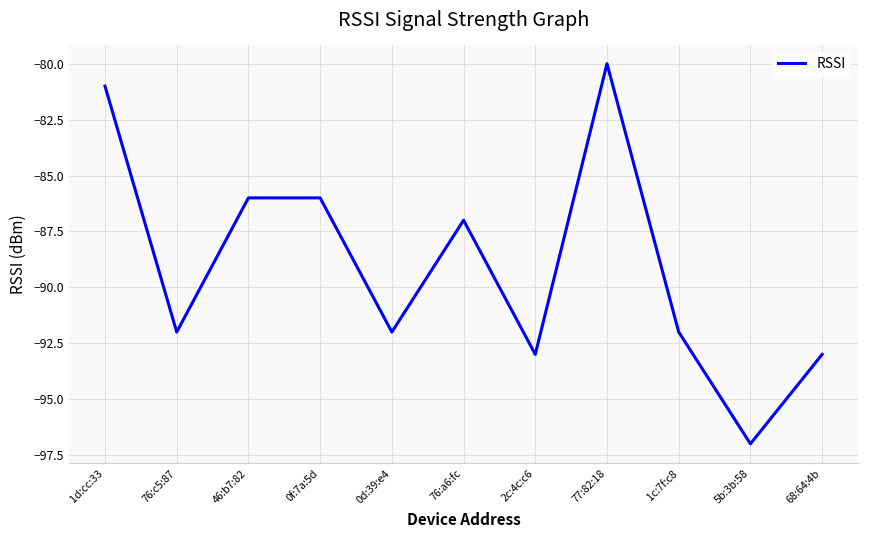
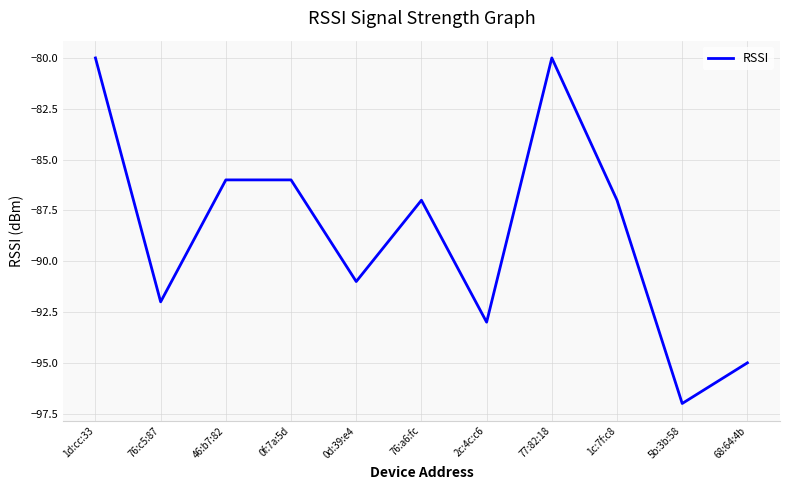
  {
-   "1d:cc:33": -81,
+   "1d:cc:33": -80,
    "76:c5:87": -92,
    "46:b7:82": -86,
    "0f:7a:5d": -86,
-   "0d:39:e4": -92,
+   "0d:39:e4": -91,
    "76:a6:fc": -87,
    "2c:4c:c6": -93,
    "77:82:18": -80,
-   "1c:7f:c8": -92,
+   "1c:7f:c8": -87,
    "5b:3b:58": -97,
-   "68:64:4b": -93
+   "68:64:4b": -95
  }
